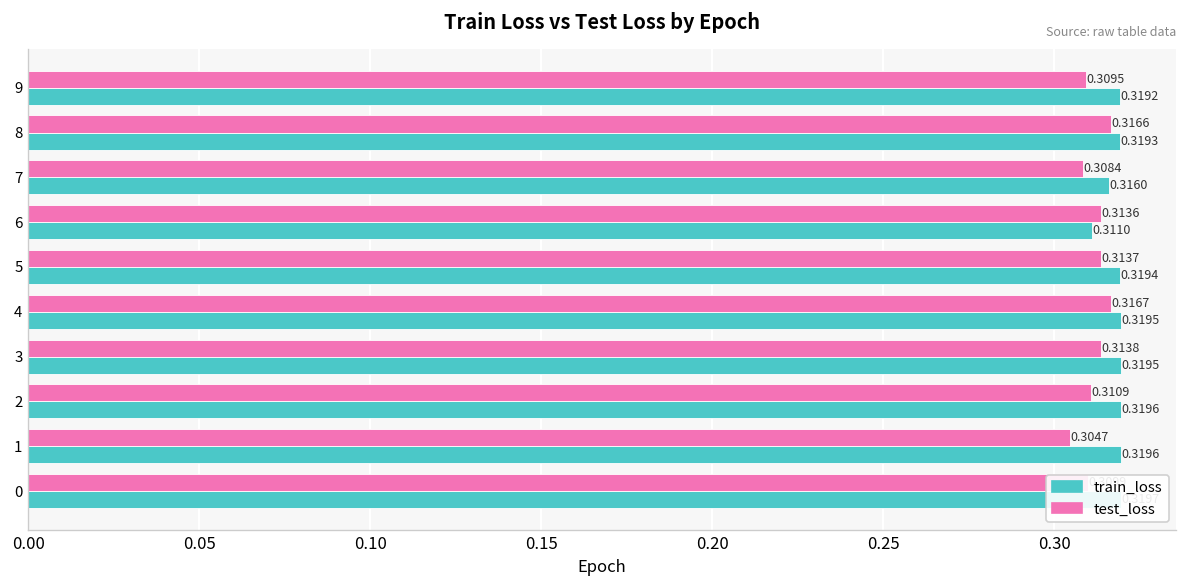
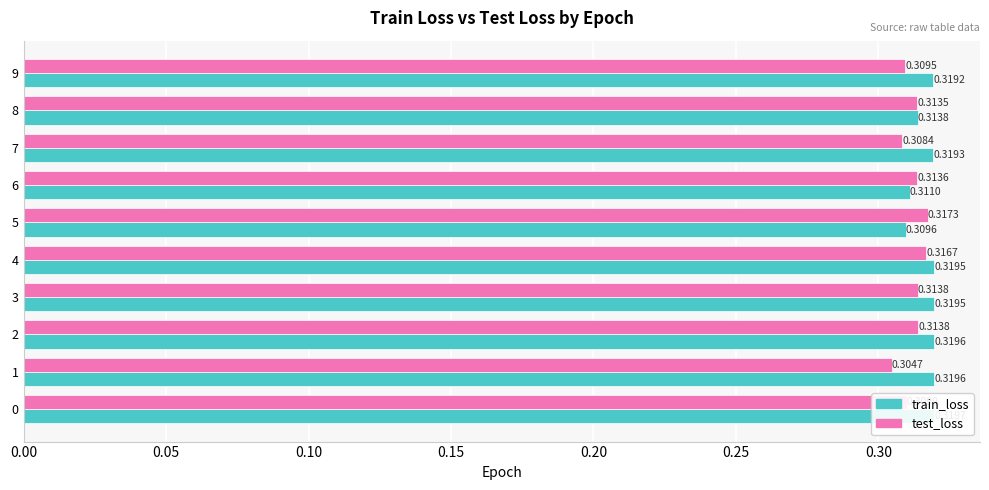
  {
    "train_loss": {
      "9": 0.3192,
-     "8": 0.3193,
-     "7": 0.3160,
+     "8": 0.3138,
+     "7": 0.3193,
      "6": 0.3110,
-     "5": 0.3194,
+     "5": 0.3096,
      "4": 0.3195,
      "3": 0.3195,
      "2": 0.3196,
      "1": 0.3196
    },
    "test_loss": {
      "9": 0.3095,
-     "8": 0.3166,
+     "8": 0.3135,
      "7": 0.3084,
      "6": 0.3136,
-     "5": 0.3137,
+     "5": 0.3173,
      "4": 0.3167,
      "3": 0.3138,
-     "2": 0.3109,
+     "2": 0.3138,
      "1": 0.3047
    }
  }
